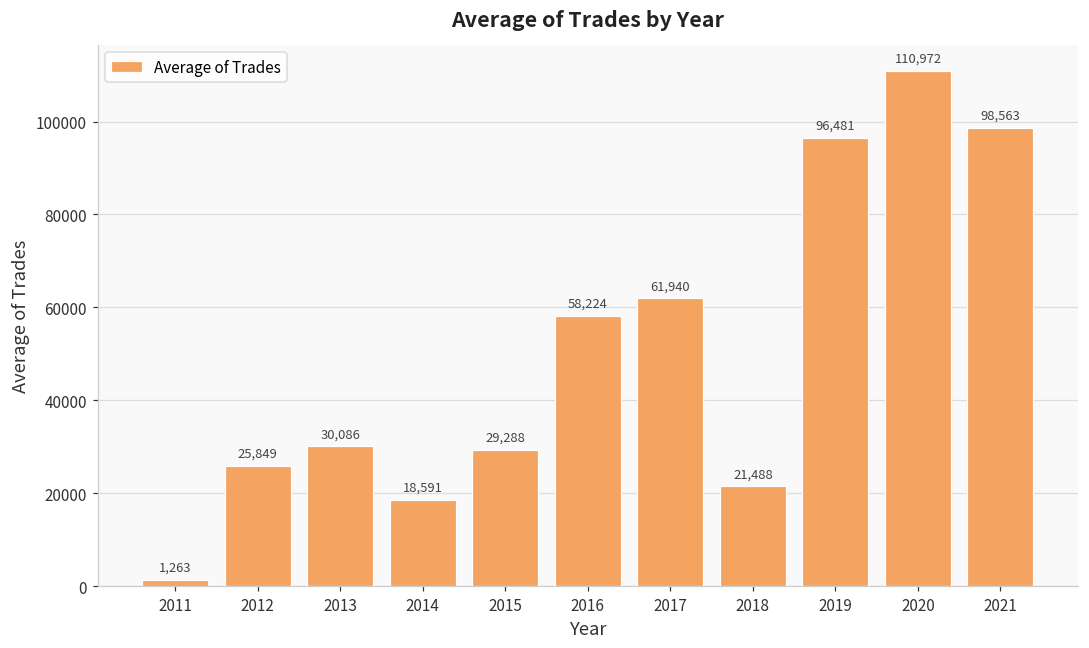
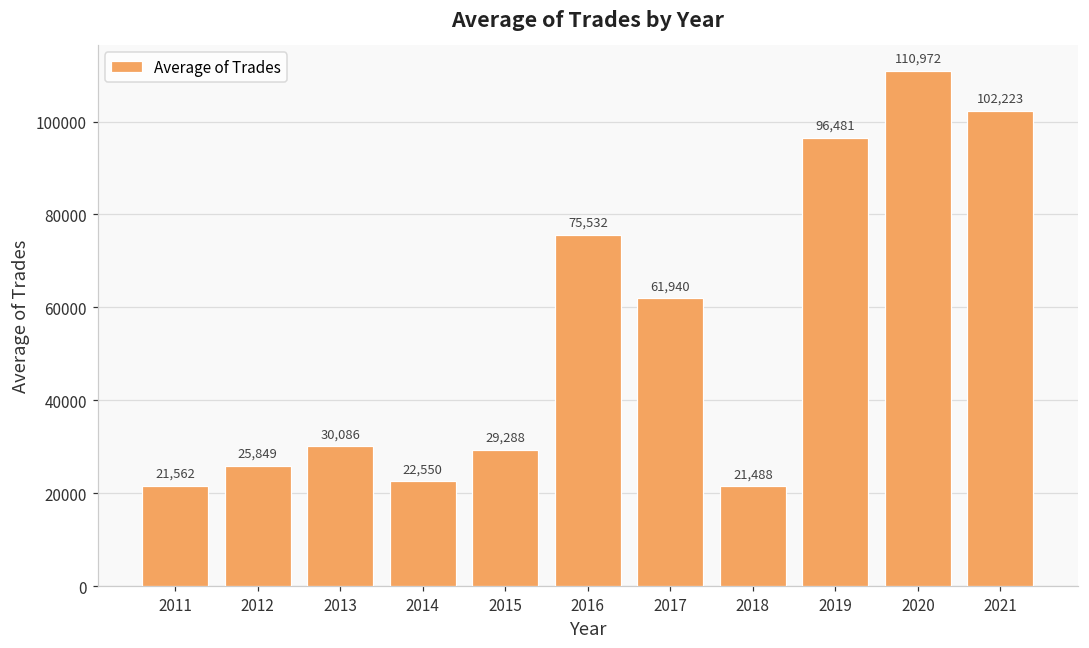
  {
-   "2011": "1,263",
+   "2011": "21,562",
    "2012": "25,849",
    "2013": "30,086",
-   "2014": "18,591",
+   "2014": "22,550",
    "2015": "29,288",
-   "2016": "58,224",
+   "2016": "75,532",
    "2017": "61,940",
    "2018": "21,488",
    "2019": "96,481",
    "2020": "110,972",
-   "2021": "98,563"
+   "2021": "102,223"
  }
